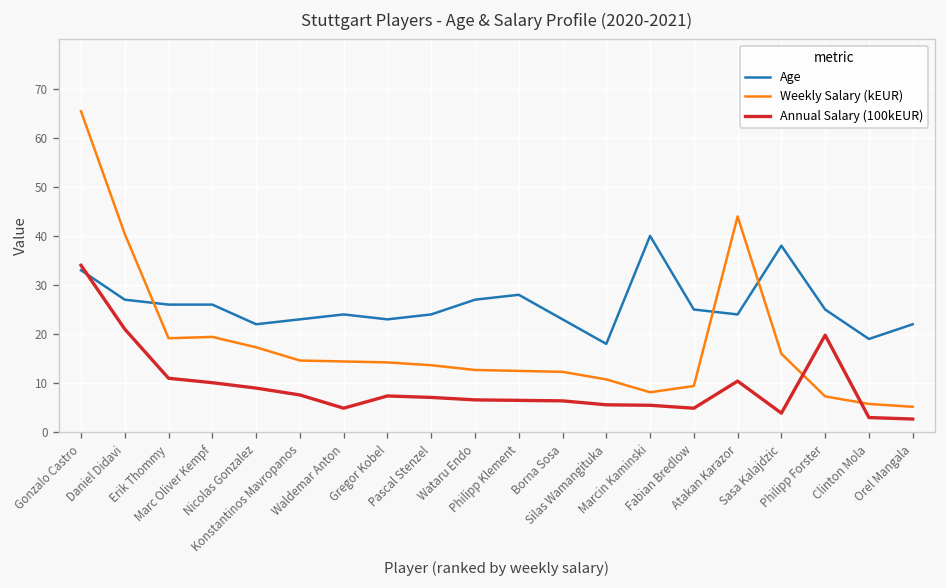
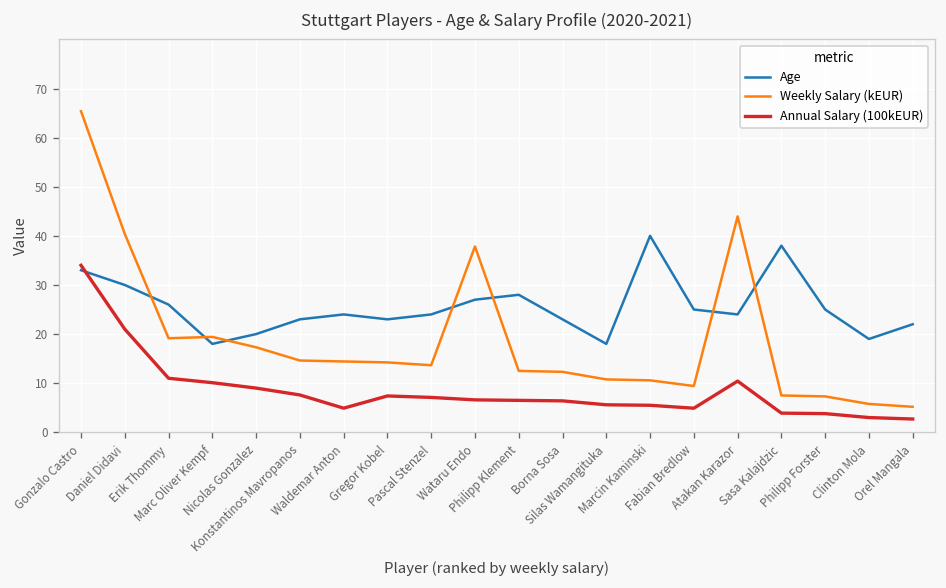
  {
    "Age": {
      "Gonzalo Castro": 33,
-     "Daniel Didavi": 27,
+     "Daniel Didavi": 30,
      "Erik Thommy": 26,
-     "Marc Oliver Kempf": 26,
-     "Nicolas Gonzalez": 22,
+     "Marc Oliver Kempf": 18,
+     "Nicolas Gonzalez": 20,
      "Konstantinos Mavropanos": 23,
      "Waldemar Anton": 24,
      "Gregor Kobel": 23,
      "Pascal Stenzel": 24,
      "Wataru Endo": 27,
      "Philipp Klement": 28,
      "Borna Sosa": 23,
      "Silas Wamangituka": 18,
      "Marcin Kaminski": 40,
      "Fabian Bredlow": 25,
      "Atakan Karazor": 24,
      "Sasa Kalajdzic": 38,
      "Philipp Forster": 25,
      "Clinton Mola": 19,
      "Orel Mangala": 22
    },
    "Weekly Salary (kEUR)": {
      "Gonzalo Castro": 65,
      "Daniel Didavi": 40,
      "Erik Thommy": 19,
      "Marc Oliver Kempf": 19,
      "Nicolas Gonzalez": 17,
      "Konstantinos Mavropanos": 15,
      "Waldemar Anton": 14,
      "Gregor Kobel": 14,
      "Pascal Stenzel": 14,
-     "Wataru Endo": 13,
+     "Wataru Endo": 38,
      "Philipp Klement": 13,
      "Borna Sosa": 12,
      "Silas Wamangituka": 11,
-     "Marcin Kaminski": 8,
+     "Marcin Kaminski": 11,
      "Fabian Bredlow": 9,
      "Atakan Karazor": 44,
-     "Sasa Kalajdzic": 16,
+     "Sasa Kalajdzic": 8,
      "Philipp Forster": 7,
      "Clinton Mola": 6,
      "Orel Mangala": 5
    },
    "Annual Salary (100kEUR)": {
      "Gonzalo Castro": 34,
      "Daniel Didavi": 21,
      "Erik Thommy": 11,
      "Marc Oliver Kempf": 10,
      "Nicolas Gonzalez": 9,
      "Konstantinos Mavropanos": 8,
      "Waldemar Anton": 5,
      "Gregor Kobel": 7,
      "Pascal Stenzel": 7,
      "Wataru Endo": 7,
      "Philipp Klement": 7,
      "Borna Sosa": 6,
      "Silas Wamangituka": 6,
      "Marcin Kaminski": 6,
      "Fabian Bredlow": 5,
      "Atakan Karazor": 10,
      "Sasa Kalajdzic": 4,
-     "Philipp Forster": 20,
+     "Philipp Forster": 4,
      "Clinton Mola": 3,
      "Orel Mangala": 3
    }
  }
